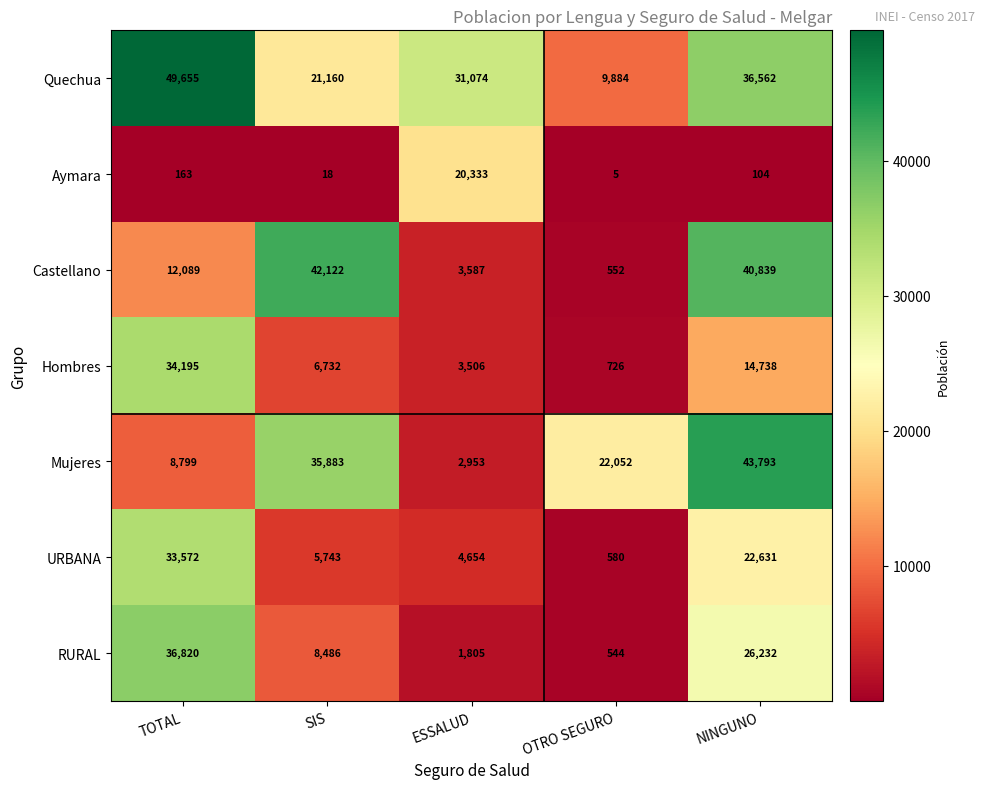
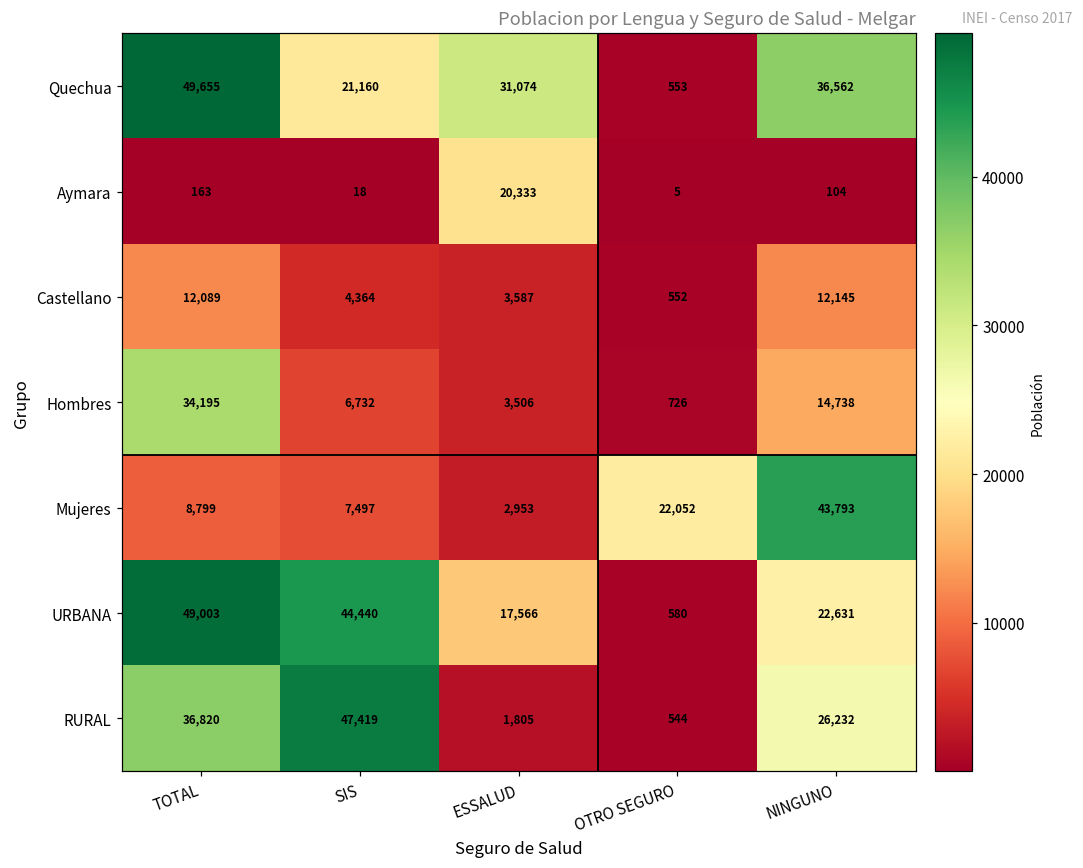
  {
    "Quechua": {
      "TOTAL": "49,655",
      "SIS": "21,160",
      "ESSALUD": "31,074",
-     "OTRO SEGURO": "9,884",
+     "OTRO SEGURO": "553",
      "NINGUNO": "36,562"
    },
    "Aymara": {
      "TOTAL": "163",
      "SIS": "18",
      "ESSALUD": "20,333",
      "OTRO SEGURO": "5",
      "NINGUNO": "104"
    },
    "Castellano": {
      "TOTAL": "12,089",
-     "SIS": "42,122",
+     "SIS": "4,364",
      "ESSALUD": "3,587",
      "OTRO SEGURO": "552",
-     "NINGUNO": "40,839"
+     "NINGUNO": "12,145"
    },
    "Hombres": {
      "TOTAL": "34,195",
      "SIS": "6,732",
      "ESSALUD": "3,506",
      "OTRO SEGURO": "726",
      "NINGUNO": "14,738"
    },
    "Mujeres": {
      "TOTAL": "8,799",
-     "SIS": "35,883",
+     "SIS": "7,497",
      "ESSALUD": "2,953",
      "OTRO SEGURO": "22,052",
      "NINGUNO": "43,793"
    },
    "URBANA": {
-     "TOTAL": "33,572",
-     "SIS": "5,743",
-     "ESSALUD": "4,654",
+     "TOTAL": "49,003",
+     "SIS": "44,440",
+     "ESSALUD": "17,566",
      "OTRO SEGURO": "580",
      "NINGUNO": "22,631"
    },
    "RURAL": {
      "TOTAL": "36,820",
-     "SIS": "8,486",
+     "SIS": "47,419",
      "ESSALUD": "1,805",
      "OTRO SEGURO": "544",
      "NINGUNO": "26,232"
    }
  }
